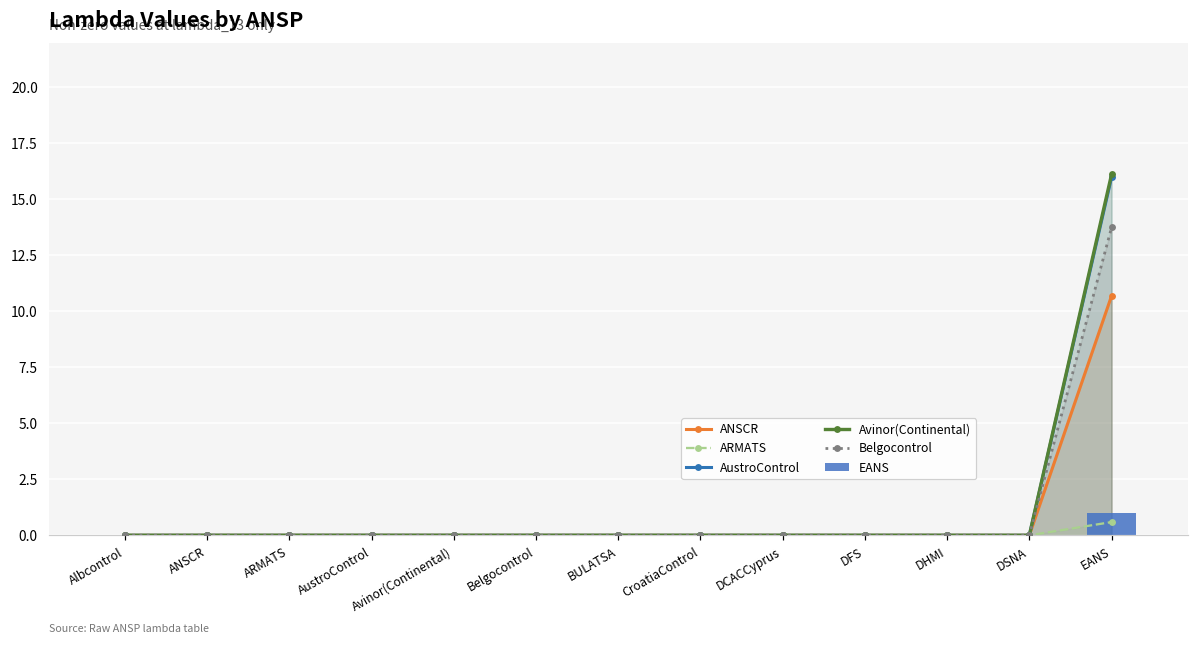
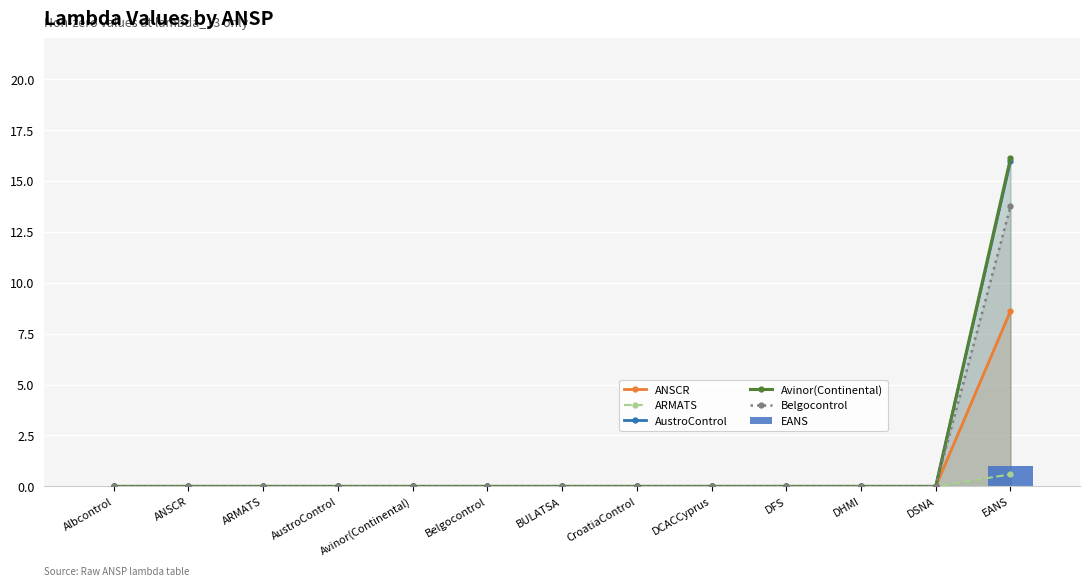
  {
    "ANSCR": {
-     "EANS": 10.7
+     "EANS": 8.6
    },
    "ARMATS": {
      "EANS": 0.6
    },
    "Avinor(Continental)": {
      "EANS": 16.1
    },
    "Belgocontrol": {
      "EANS": 13.7
    }
  }
